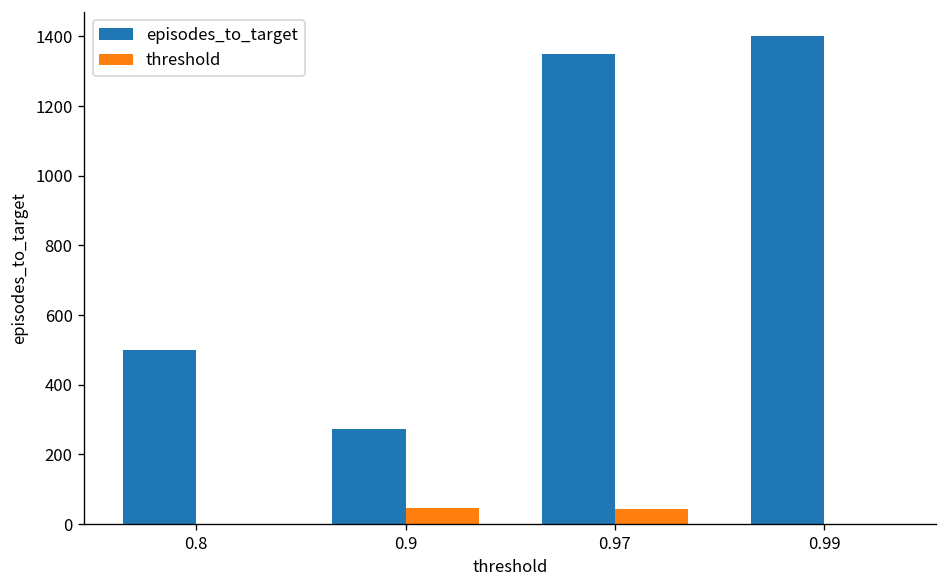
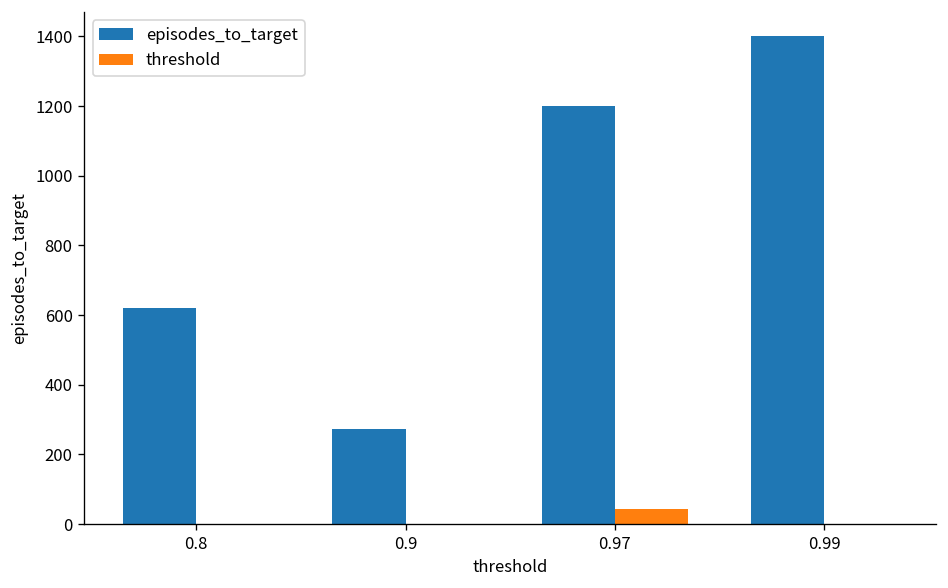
  {
    "episodes_to_target": {
-     "0.8": 500,
+     "0.8": 620,
      "0.9": 270,
-     "0.97": 1350,
+     "0.97": 1200,
      "0.99": 1400
    },
    "threshold": {
-     "0.9": 50,
+     "0.9": 0,
      "0.97": 40
    }
  }
